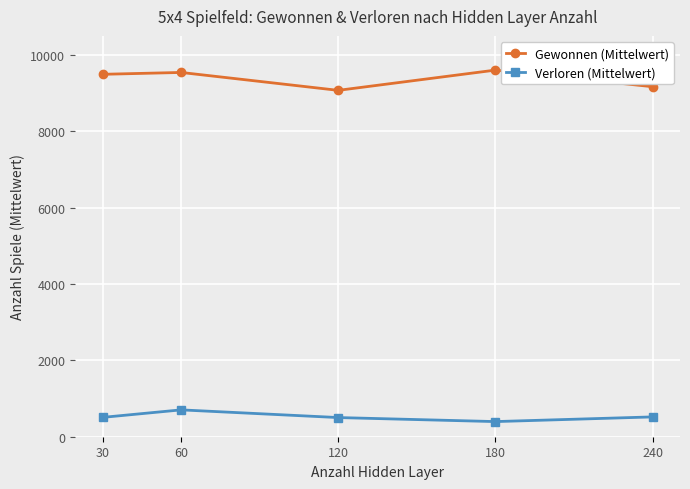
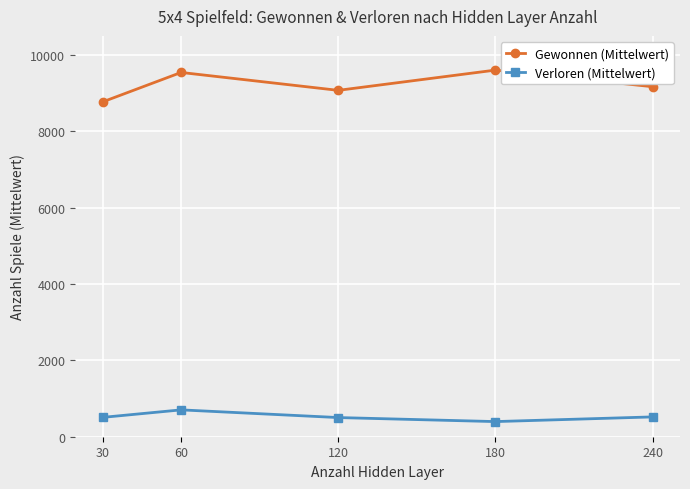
  {
    "Gewonnen (Mittelwert)": {
-     "30": 9500,
+     "30": 8800,
      "60": 9500,
      "120": 9100,
      "180": 9600,
      "240": 9200
    },
    "Verloren (Mittelwert)": {
      "30": 500,
      "60": 700,
      "120": 500,
      "180": 400,
      "240": 500
    }
  }
